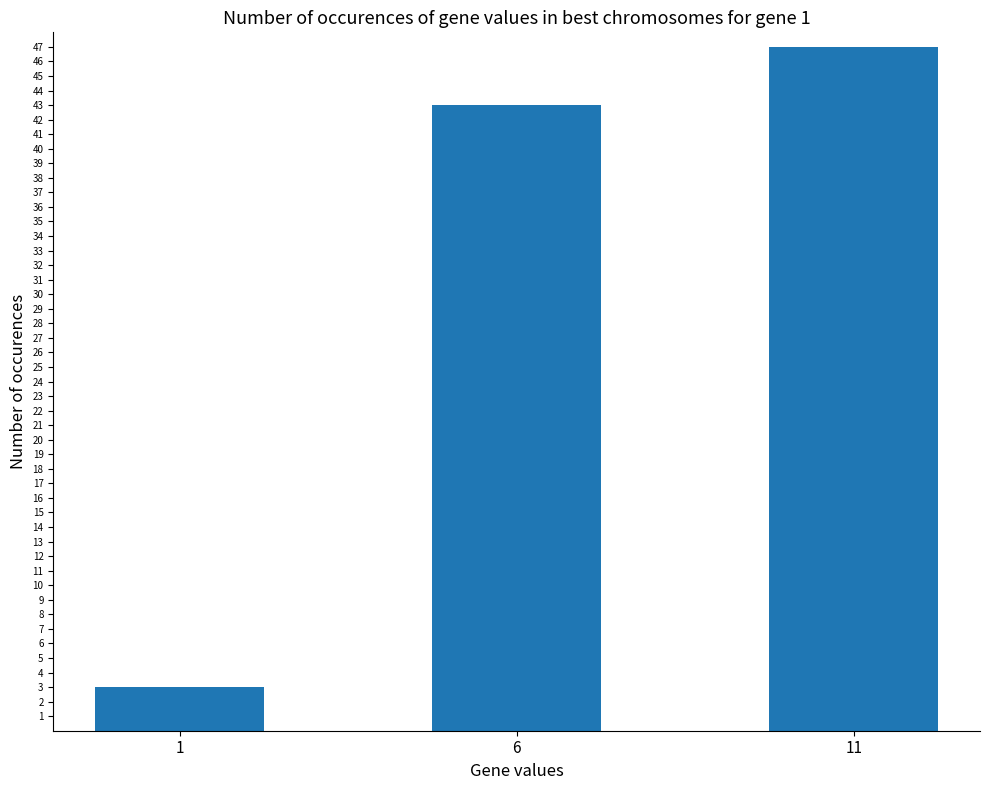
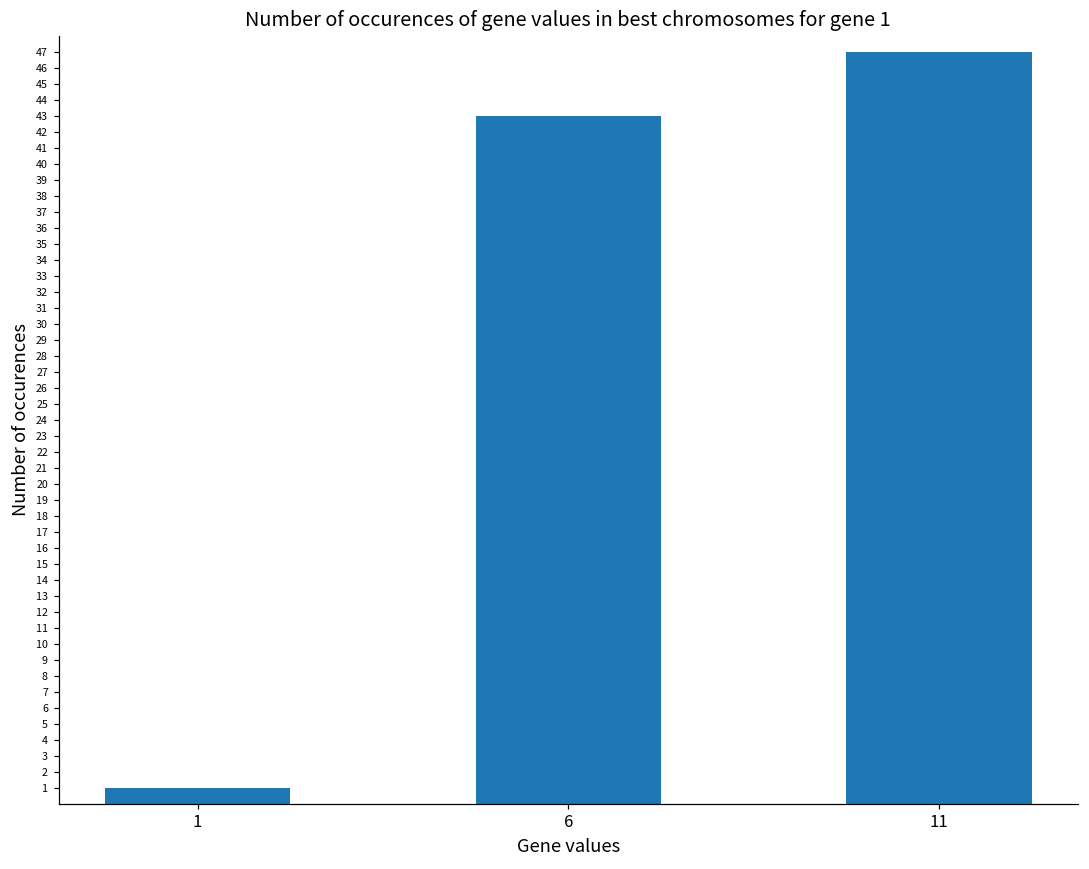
  {
-   "1": 3,
+   "1": 1,
    "6": 43,
    "11": 47
  }
